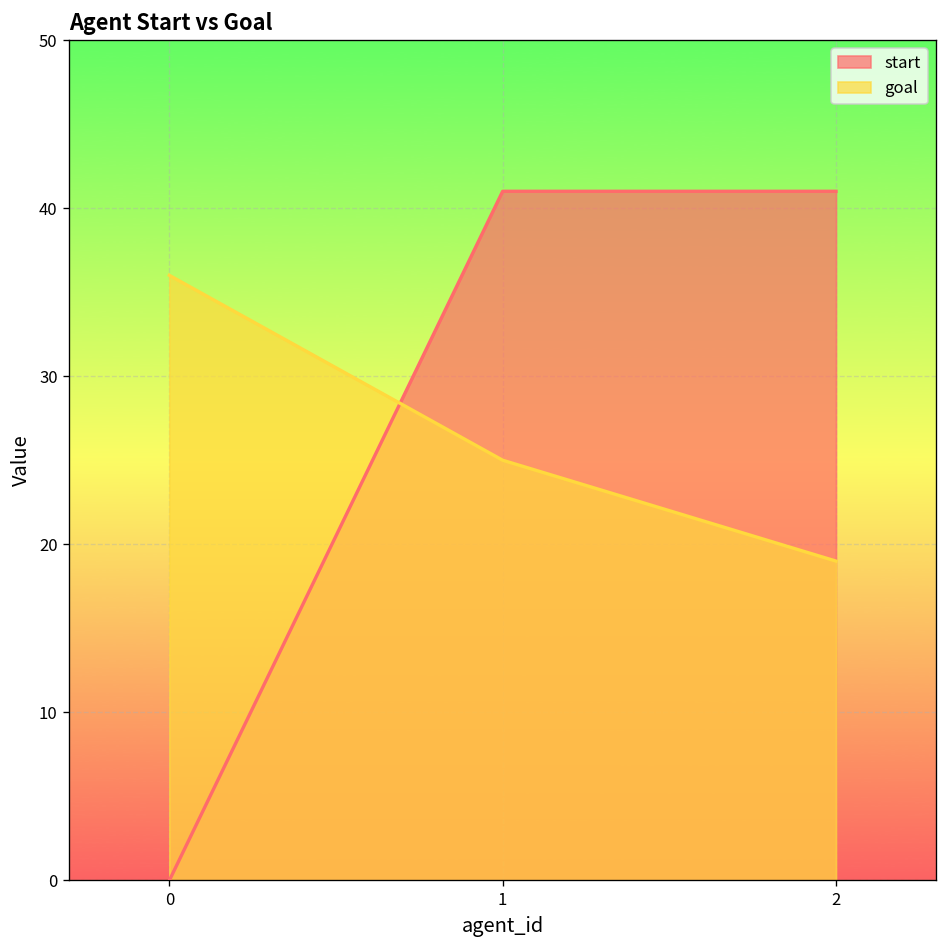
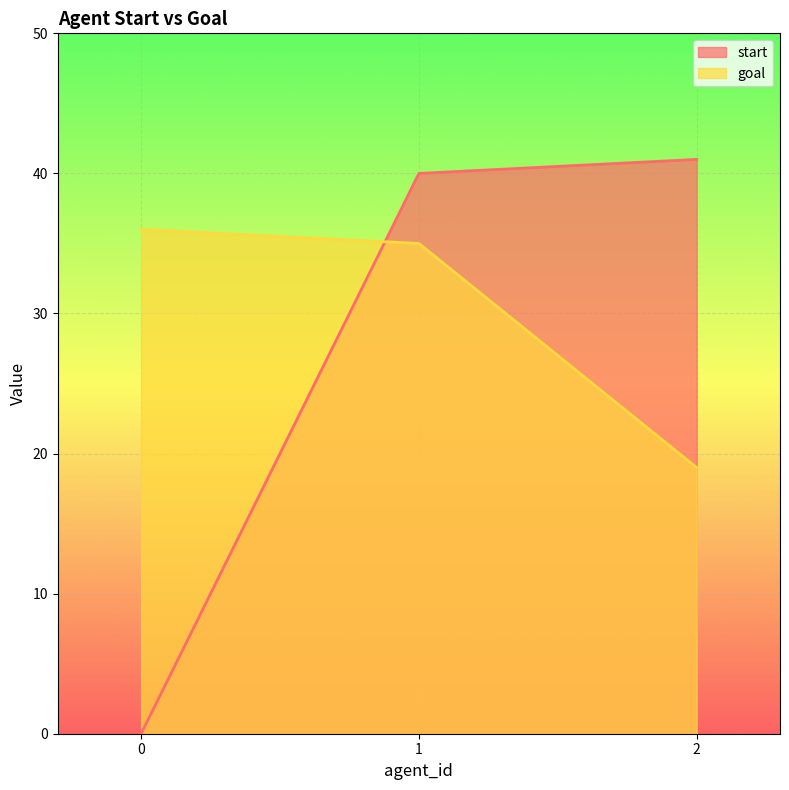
  {
    "start": {
      "0": 0,
-     "1": 41,
+     "1": 40,
      "2": 41
    },
    "goal": {
      "0": 36,
-     "1": 25,
+     "1": 35,
      "2": 19
    }
  }
